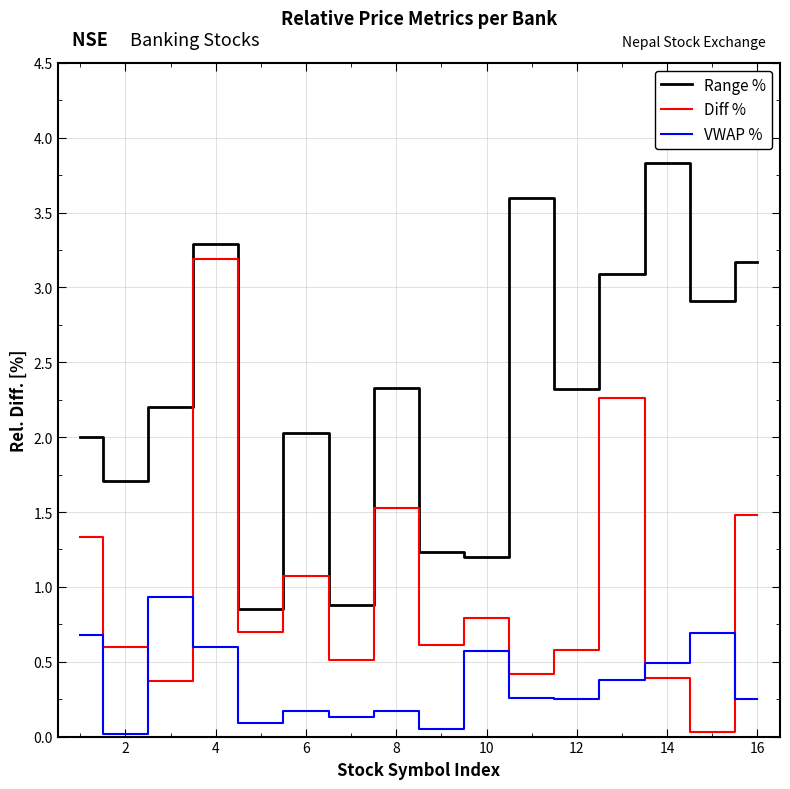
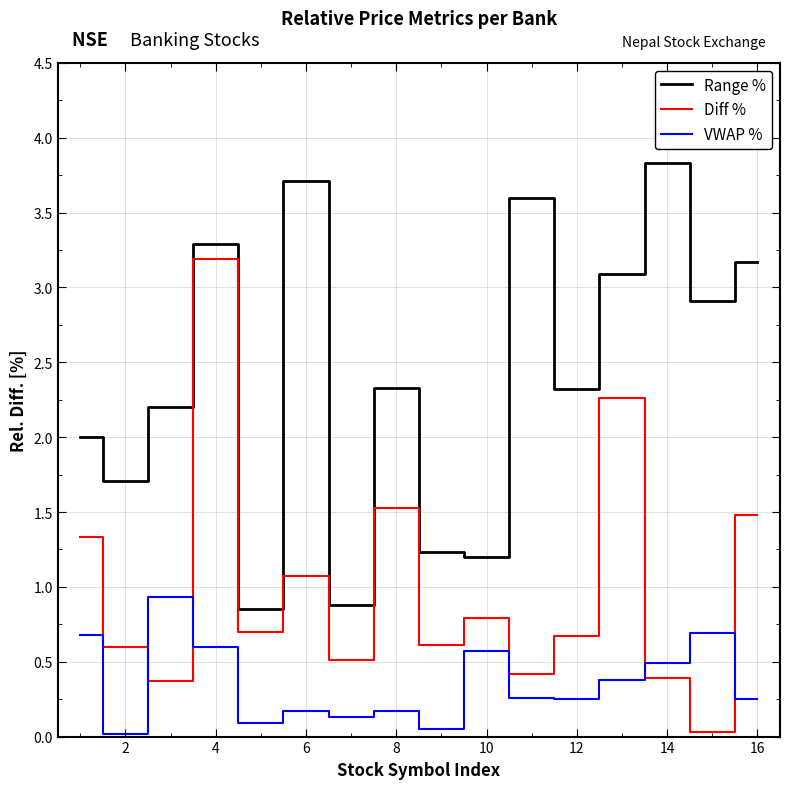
  {
    "Range %": {
      "2": 1.71,
      "4": 3.29,
-     "6": 2.03,
+     "6": 3.71,
      "8": 2.33,
      "10": 1.20,
      "12": 2.32,
      "14": 3.83,
      "16": 3.17
    },
    "Diff %": {
      "2": 0.60,
      "4": 3.19,
      "6": 1.07,
      "8": 1.53,
      "10": 0.79,
-     "12": 0.58,
+     "12": 0.67,
      "14": 0.39,
      "16": 1.48
    },
    "VWAP %": {
      "2": 0.02,
      "4": 0.60,
      "6": 0.17,
      "8": 0.17,
      "10": 0.57,
      "12": 0.25,
      "14": 0.49,
      "16": 0.25
    }
  }
